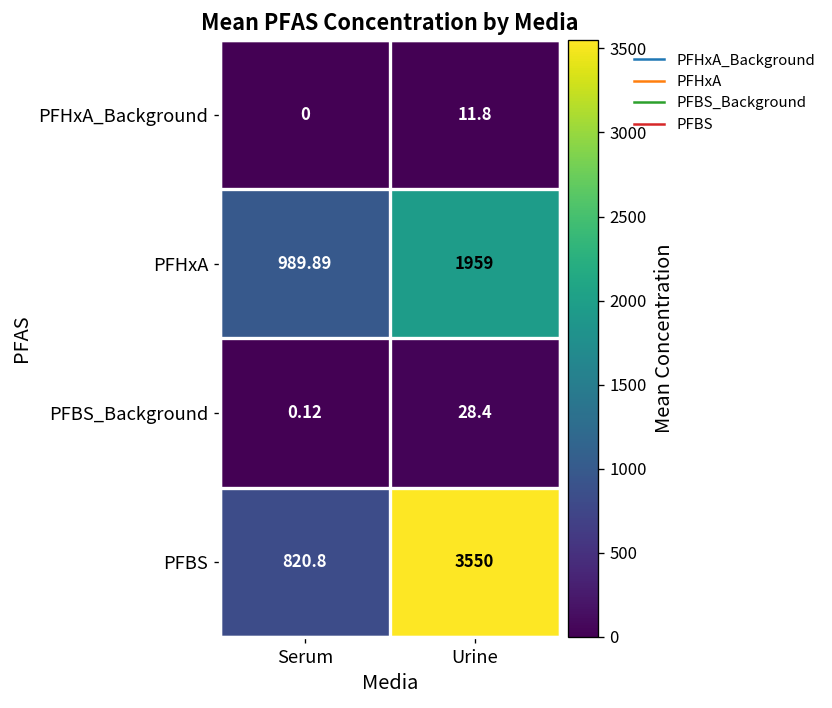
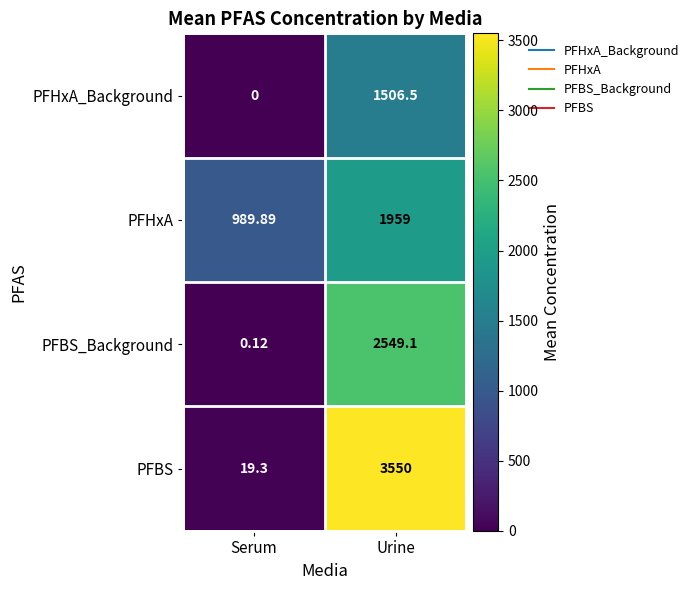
  {
    "PFHxA_Background": {
      "Serum": 0,
-     "Urine": 11.8
+     "Urine": 1506.5
    },
    "PFHxA": {
      "Serum": 989.89,
      "Urine": 1959
    },
    "PFBS_Background": {
      "Serum": 0.12,
-     "Urine": 28.4
+     "Urine": 2549.1
    },
    "PFBS": {
-     "Serum": 820.8,
+     "Serum": 19.3,
      "Urine": 3550
    }
  }
